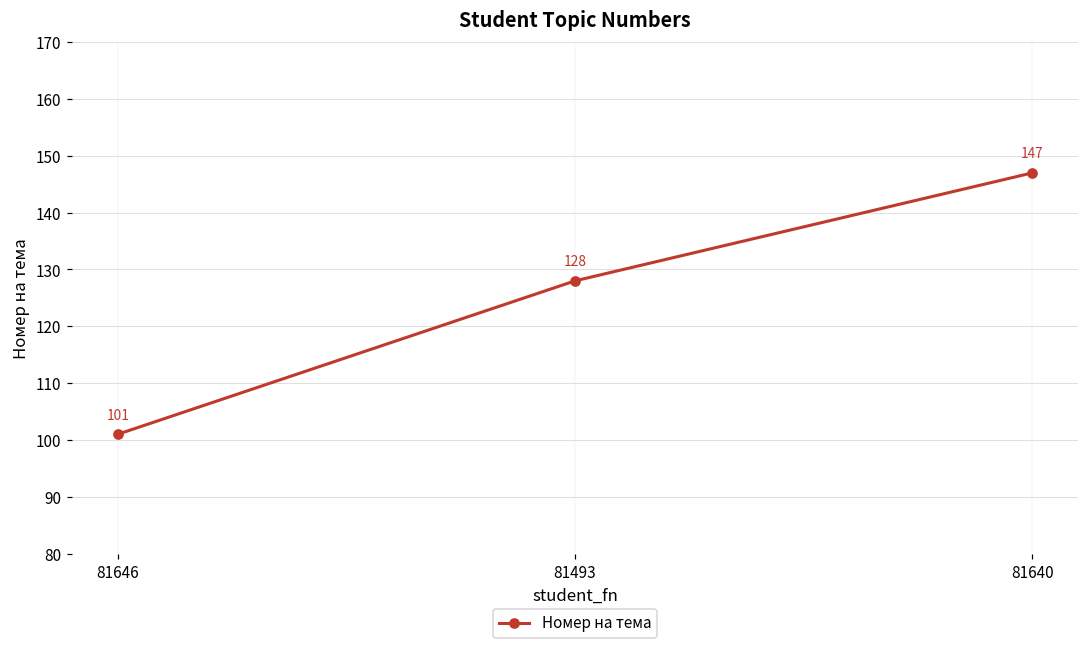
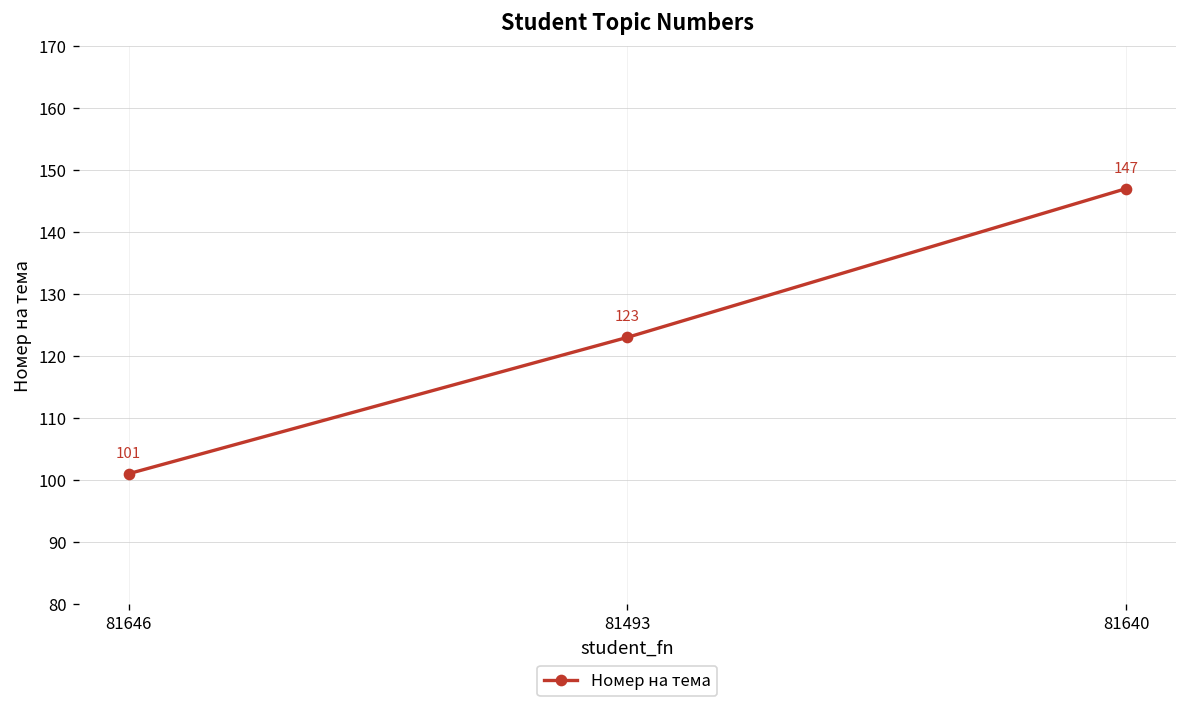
  {
    "81646": 101,
-   "81493": 128,
+   "81493": 123,
    "81640": 147
  }
